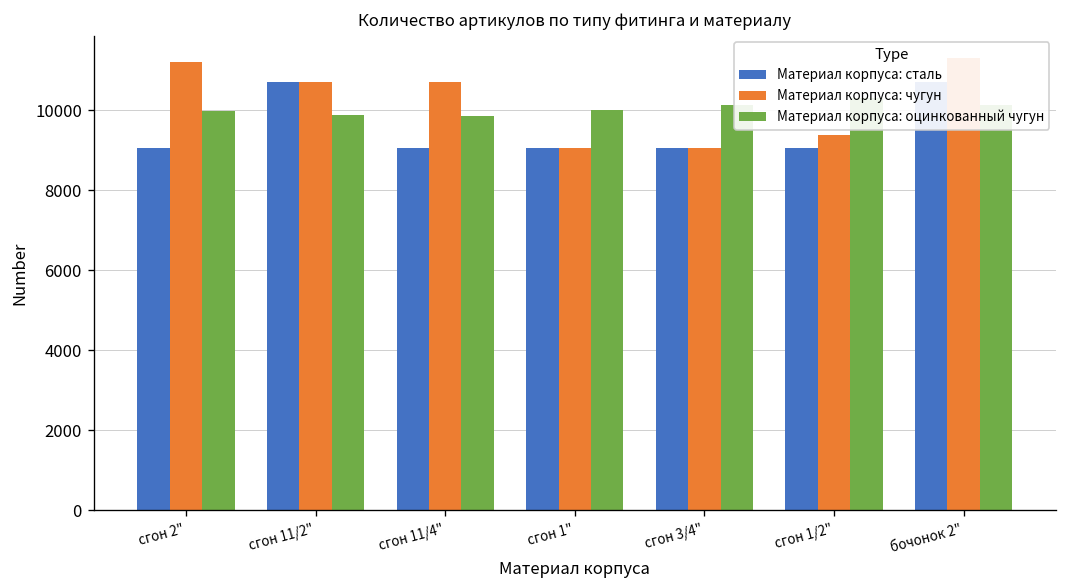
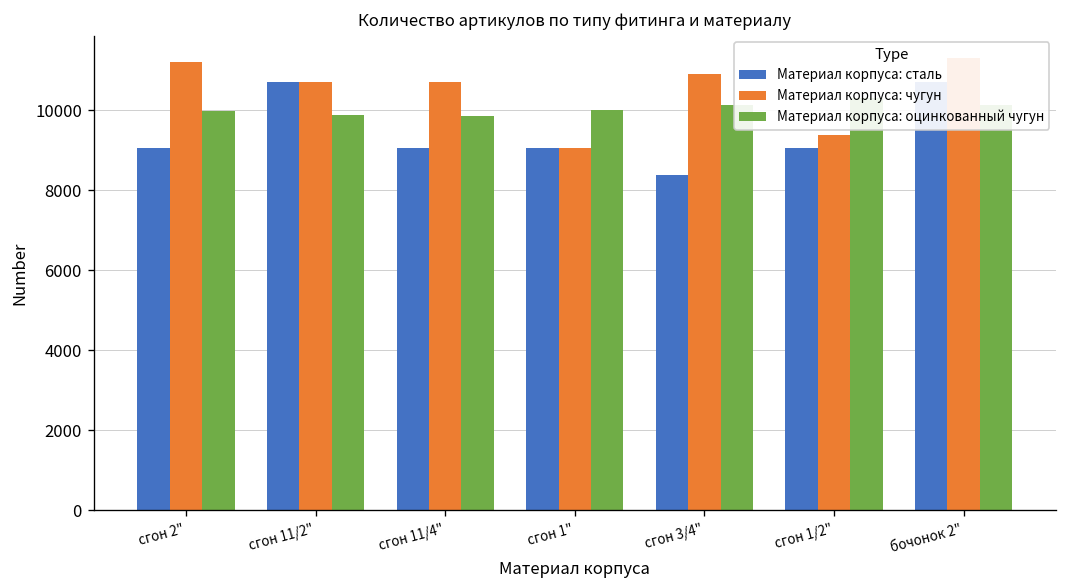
  {
    "Материал корпуса: сталь": {
      "сгон 2\"": 9100,
      "сгон 11/2\"": 10700,
      "сгон 11/4\"": 9100,
      "сгон 1\"": 9100,
-     "сгон 3/4\"": 9100,
+     "сгон 3/4\"": 8400,
      "сгон 1/2\"": 9100
    },
    "Материал корпуса: чугун": {
      "сгон 2\"": 11200,
      "сгон 11/2\"": 10700,
      "сгон 11/4\"": 10700,
      "сгон 1\"": 9100,
-     "сгон 3/4\"": 9100,
+     "сгон 3/4\"": 10900,
      "сгон 1/2\"": 9400
    },
    "Материал корпуса: оцинкованный чугун": {
      "сгон 2\"": 10000,
      "сгон 11/2\"": 9900,
      "сгон 11/4\"": 9900,
      "сгон 1\"": 10000
    }
  }
